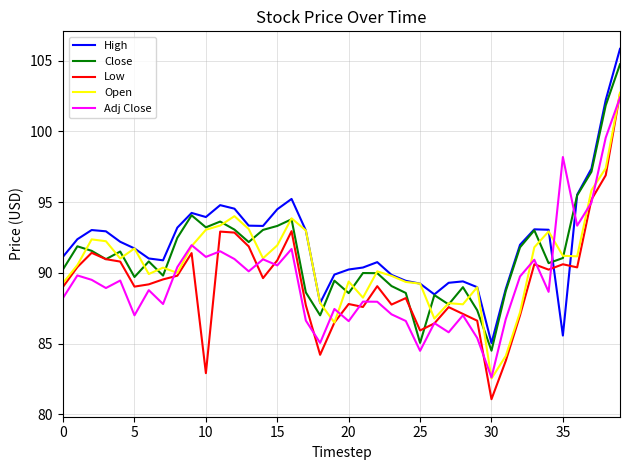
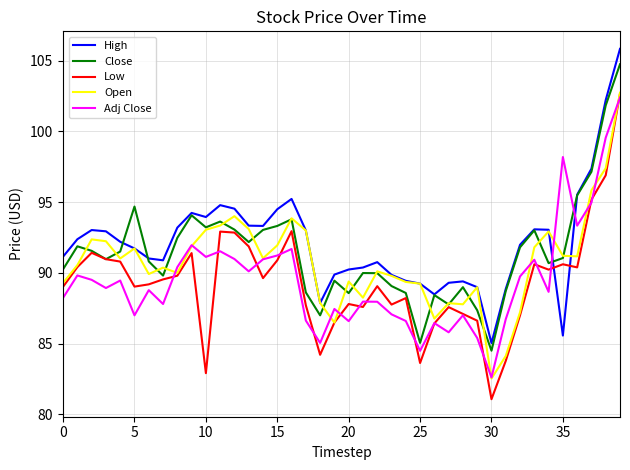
  {
    "High": {
      "0": 91.2,
      "10": 94.0,
      "15": 94.5,
      "20": 90.2,
      "30": 85.0,
      "35": 85.6
    },
    "Close": {
      "0": 90.3,
-     "5": 89.7,
+     "5": 94.7,
      "15": 93.3,
      "20": 88.6,
      "25": 85.1,
      "30": 84.5
    },
    "Low": {
      "0": 89.0,
      "5": 89.0,
      "10": 82.9,
      "15": 90.9,
      "20": 87.8,
-     "25": 85.9,
+     "25": 83.6,
      "30": 81.1,
      "35": 90.6
    },
    "Open": {
      "0": 89.3,
      "15": 92.0,
      "20": 89.4
    },
    "Adj Close": {
      "0": 88.2,
      "5": 87.0,
      "10": 91.1,
-     "15": 90.5,
+     "15": 91.2,
      "20": 86.6,
      "25": 84.5,
      "35": 98.2
    }
  }
